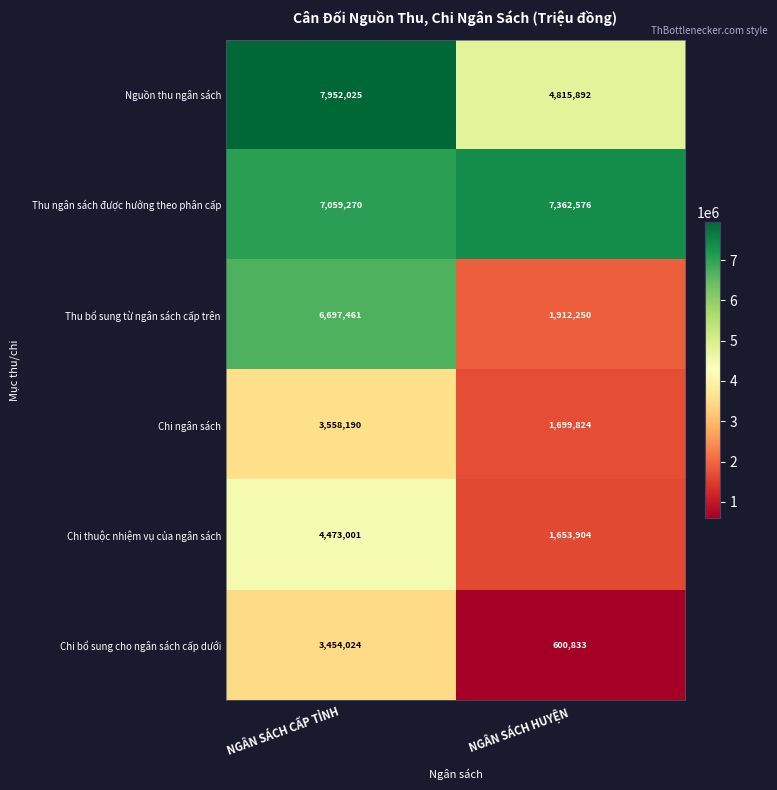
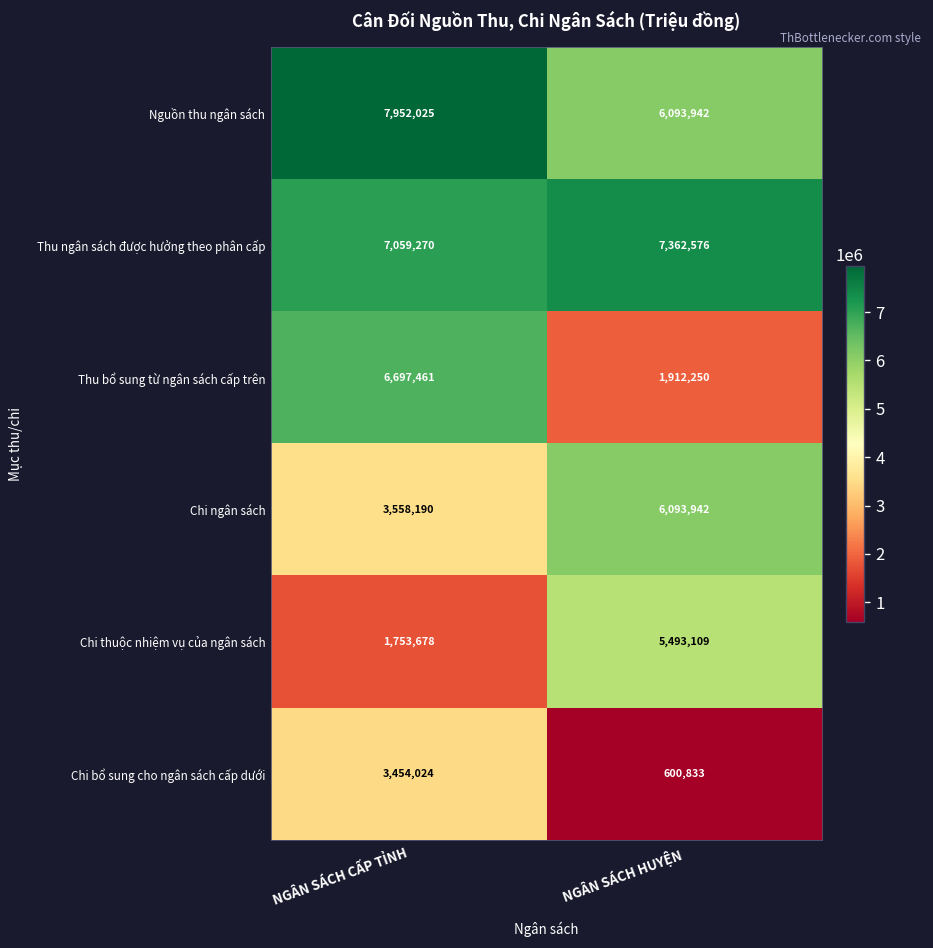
  {
    "Nguồn thu ngân sách": {
      "NGÂN SÁCH CẤP TỈNH": "7,952,025",
-     "NGÂN SÁCH HUYỆN": "4,815,892"
+     "NGÂN SÁCH HUYỆN": "6,093,942"
    },
    "Thu ngân sách được hưởng theo phân cấp": {
      "NGÂN SÁCH CẤP TỈNH": "7,059,270",
      "NGÂN SÁCH HUYỆN": "7,362,576"
    },
    "Thu bổ sung từ ngân sách cấp trên": {
      "NGÂN SÁCH CẤP TỈNH": "6,697,461",
      "NGÂN SÁCH HUYỆN": "1,912,250"
    },
    "Chi ngân sách": {
      "NGÂN SÁCH CẤP TỈNH": "3,558,190",
-     "NGÂN SÁCH HUYỆN": "1,699,824"
+     "NGÂN SÁCH HUYỆN": "6,093,942"
    },
    "Chi thuộc nhiệm vụ của ngân sách": {
-     "NGÂN SÁCH CẤP TỈNH": "4,473,001",
-     "NGÂN SÁCH HUYỆN": "1,653,904"
+     "NGÂN SÁCH CẤP TỈNH": "1,753,678",
+     "NGÂN SÁCH HUYỆN": "5,493,109"
    },
    "Chi bổ sung cho ngân sách cấp dưới": {
      "NGÂN SÁCH CẤP TỈNH": "3,454,024",
      "NGÂN SÁCH HUYỆN": "600,833"
    }
  }
